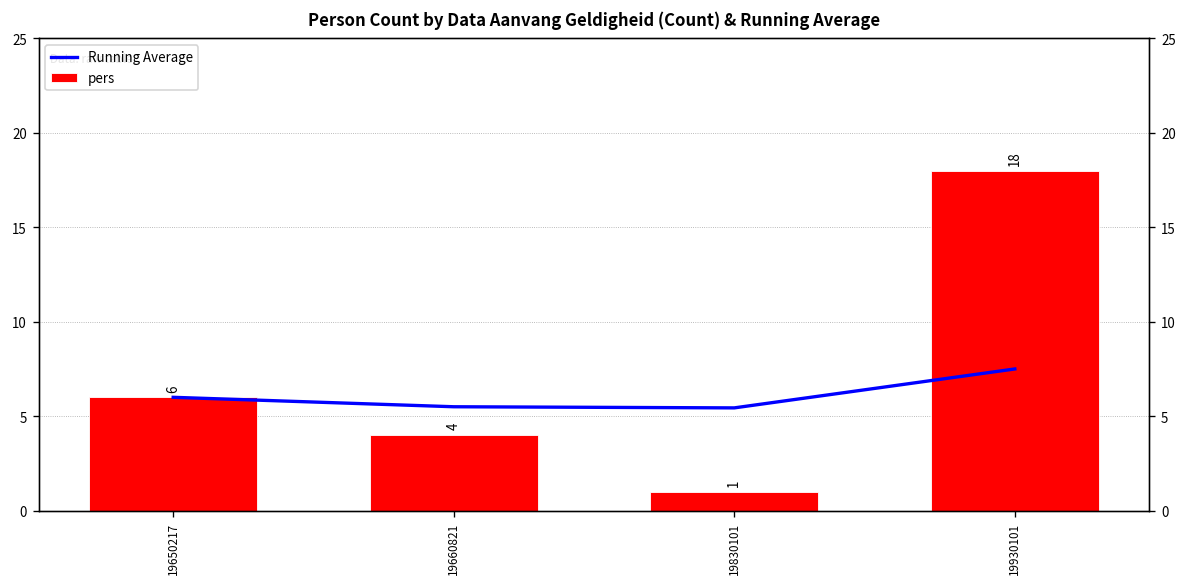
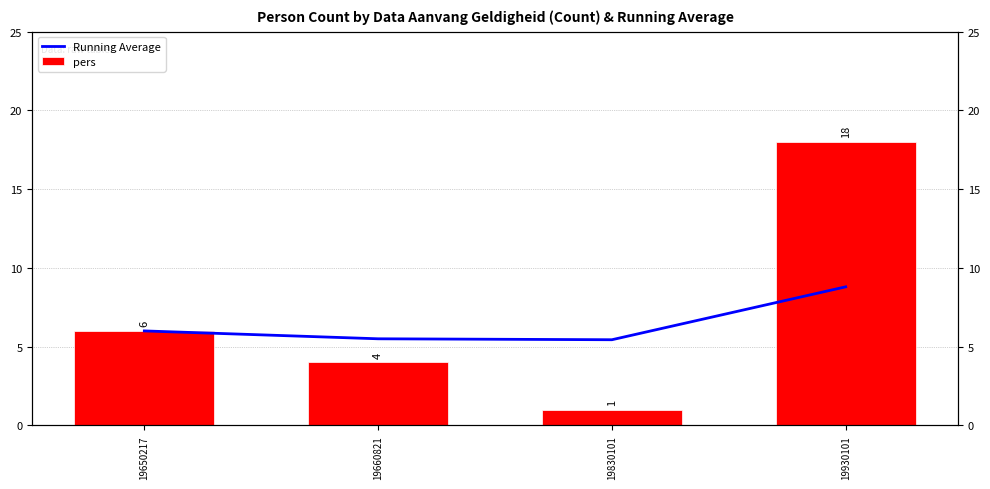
  {
    "pers": {
      "19650217": 6,
      "19660821": 4,
      "19830101": 1,
      "19930101": 18
    },
    "Running Average": {
      "19660821": 5.5,
      "19830101": 5.4,
-     "19930101": 7.5
+     "19930101": 8.8
    }
  }
